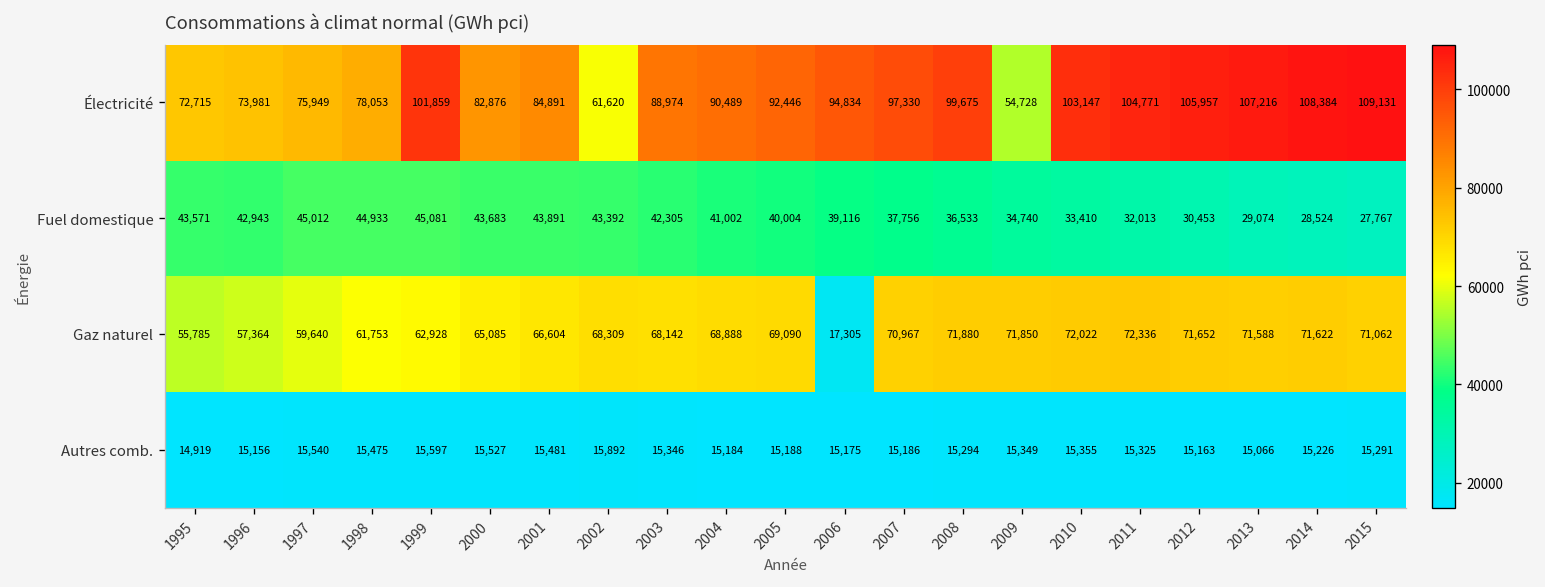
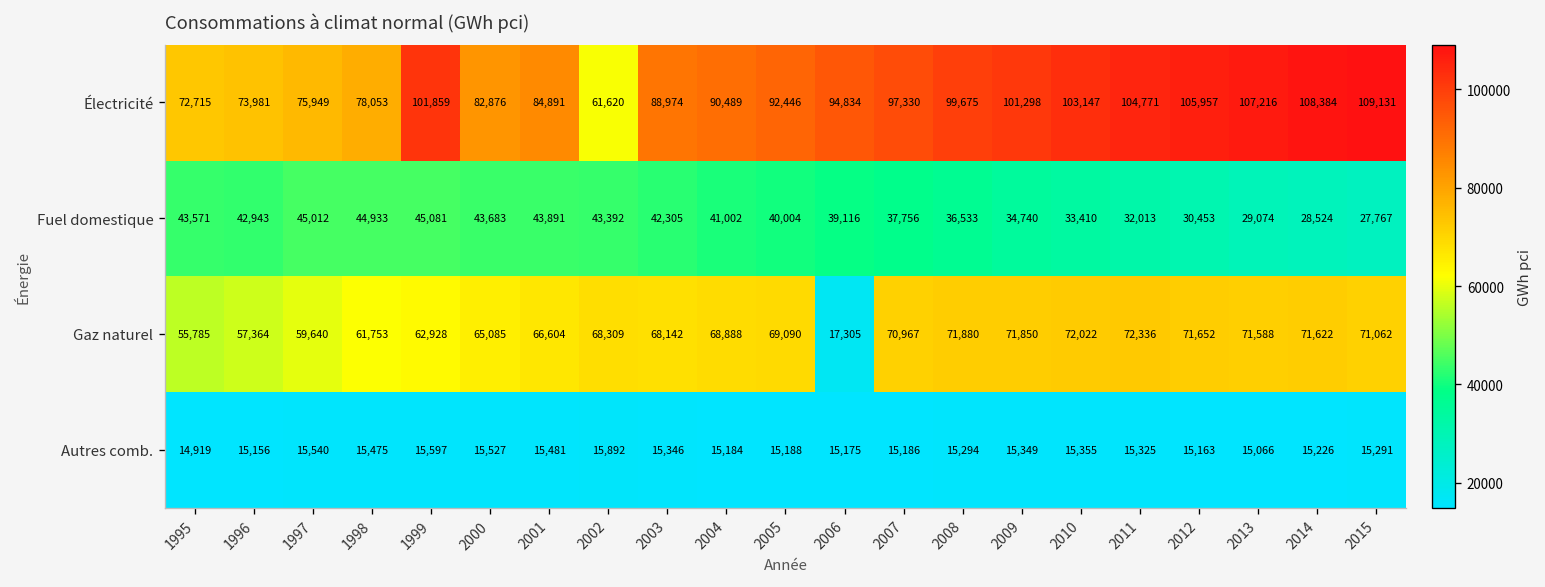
  {
    "Électricité": {
      "1995": "72,715",
      "1996": "73,981",
      "1997": "75,949",
      "1998": "78,053",
      "1999": "101,859",
      "2000": "82,876",
      "2001": "84,891",
      "2002": "61,620",
      "2003": "88,974",
      "2004": "90,489",
      "2005": "92,446",
      "2006": "94,834",
      "2007": "97,330",
      "2008": "99,675",
-     "2009": "54,728",
+     "2009": "101,298",
      "2010": "103,147",
      "2011": "104,771",
      "2012": "105,957",
      "2013": "107,216",
      "2014": "108,384",
      "2015": "109,131"
    },
    "Fuel domestique": {
      "1995": "43,571",
      "1996": "42,943",
      "1997": "45,012",
      "1998": "44,933",
      "1999": "45,081",
      "2000": "43,683",
      "2001": "43,891",
      "2002": "43,392",
      "2003": "42,305",
      "2004": "41,002",
      "2005": "40,004",
      "2006": "39,116",
      "2007": "37,756",
      "2008": "36,533",
      "2009": "34,740",
      "2010": "33,410",
      "2011": "32,013",
      "2012": "30,453",
      "2013": "29,074",
      "2014": "28,524",
      "2015": "27,767"
    },
    "Gaz naturel": {
      "1995": "55,785",
      "1996": "57,364",
      "1997": "59,640",
      "1998": "61,753",
      "1999": "62,928",
      "2000": "65,085",
      "2001": "66,604",
      "2002": "68,309",
      "2003": "68,142",
      "2004": "68,888",
      "2005": "69,090",
      "2006": "17,305",
      "2007": "70,967",
      "2008": "71,880",
      "2009": "71,850",
      "2010": "72,022",
      "2011": "72,336",
      "2012": "71,652",
      "2013": "71,588",
      "2014": "71,622",
      "2015": "71,062"
    },
    "Autres comb.": {
      "1995": "14,919",
      "1996": "15,156",
      "1997": "15,540",
      "1998": "15,475",
      "1999": "15,597",
      "2000": "15,527",
      "2001": "15,481",
      "2002": "15,892",
      "2003": "15,346",
      "2004": "15,184",
      "2005": "15,188",
      "2006": "15,175",
      "2007": "15,186",
      "2008": "15,294",
      "2009": "15,349",
      "2010": "15,355",
      "2011": "15,325",
      "2012": "15,163",
      "2013": "15,066",
      "2014": "15,226",
      "2015": "15,291"
    }
  }
